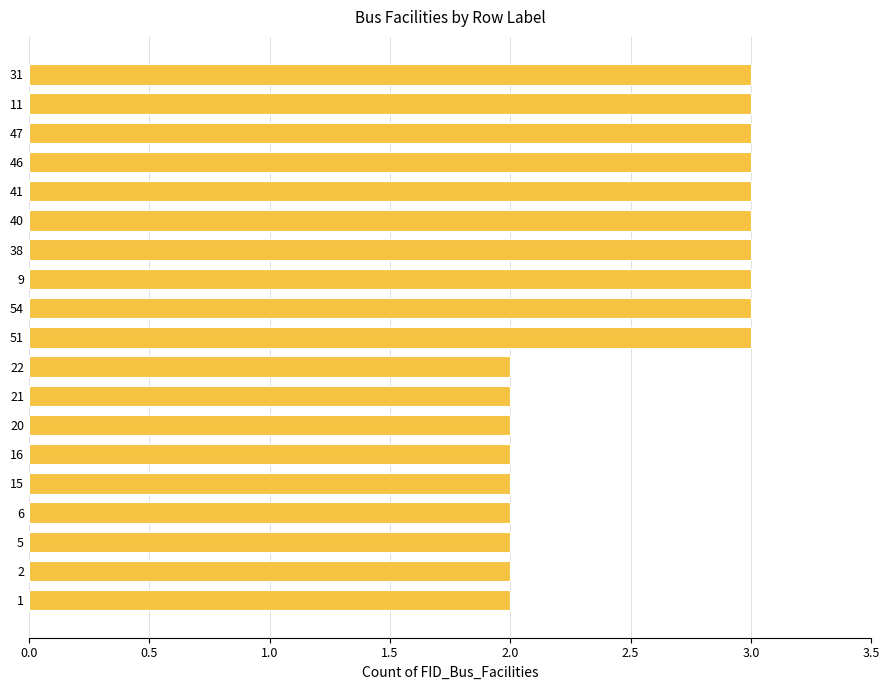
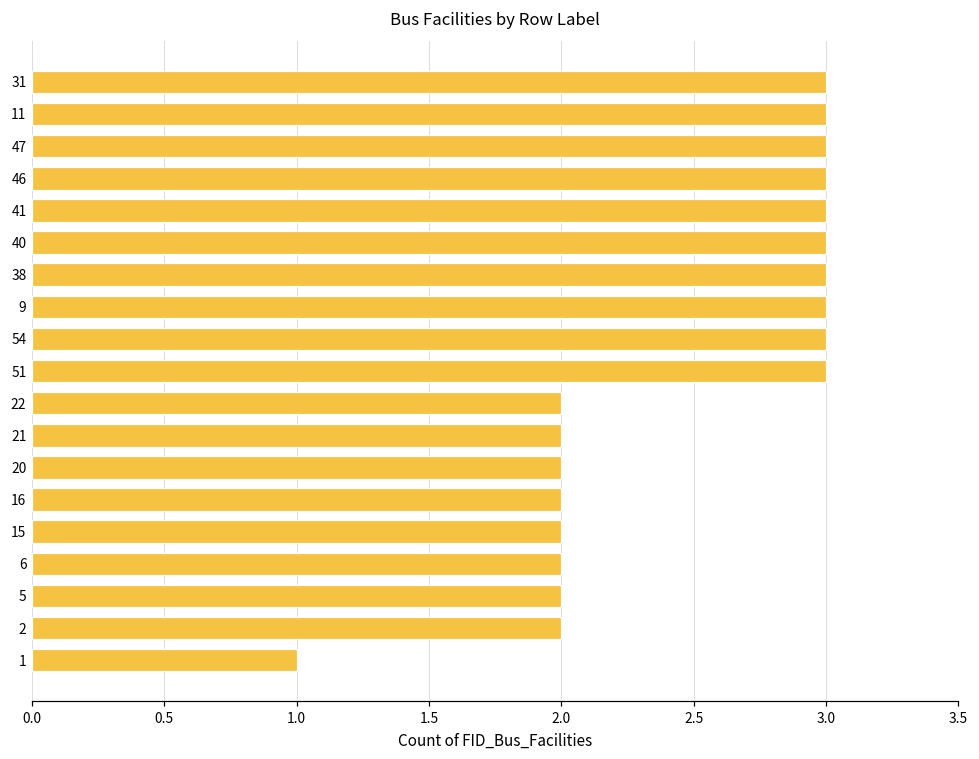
  {
    "31": 3,
    "11": 3,
    "47": 3,
    "46": 3,
    "41": 3,
    "40": 3,
    "38": 3,
    "9": 3,
    "54": 3,
    "51": 3,
    "22": 2,
    "21": 2,
    "20": 2,
    "16": 2,
    "15": 2,
    "6": 2,
    "5": 2,
    "2": 2,
-   "1": 2
+   "1": 1
  }
